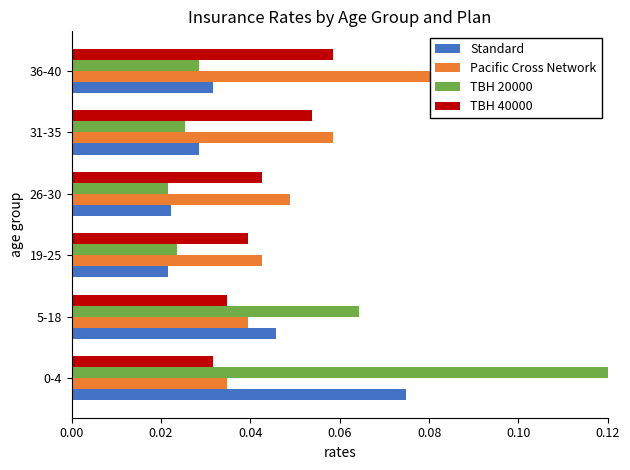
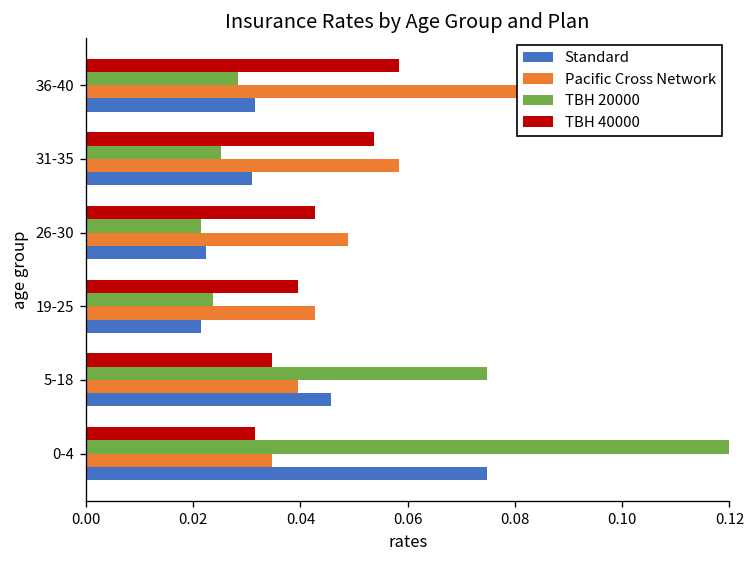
  {
    "Standard": {
      "36-40": 0.032,
-     "31-35": 0.028,
+     "31-35": 0.031,
      "26-30": 0.022,
      "19-25": 0.021,
      "5-18": 0.046,
      "0-4": 0.075
    },
    "Pacific Cross Network": {
      "31-35": 0.058,
      "26-30": 0.049,
      "19-25": 0.043,
      "5-18": 0.039,
      "0-4": 0.035
    },
    "TBH 20000": {
      "36-40": 0.028,
      "31-35": 0.025,
      "26-30": 0.021,
      "19-25": 0.024,
-     "5-18": 0.064,
+     "5-18": 0.075,
      "0-4": 0.120
    },
    "TBH 40000": {
      "36-40": 0.058,
      "31-35": 0.054,
      "26-30": 0.043,
      "19-25": 0.039,
      "5-18": 0.035,
      "0-4": 0.032
    }
  }
